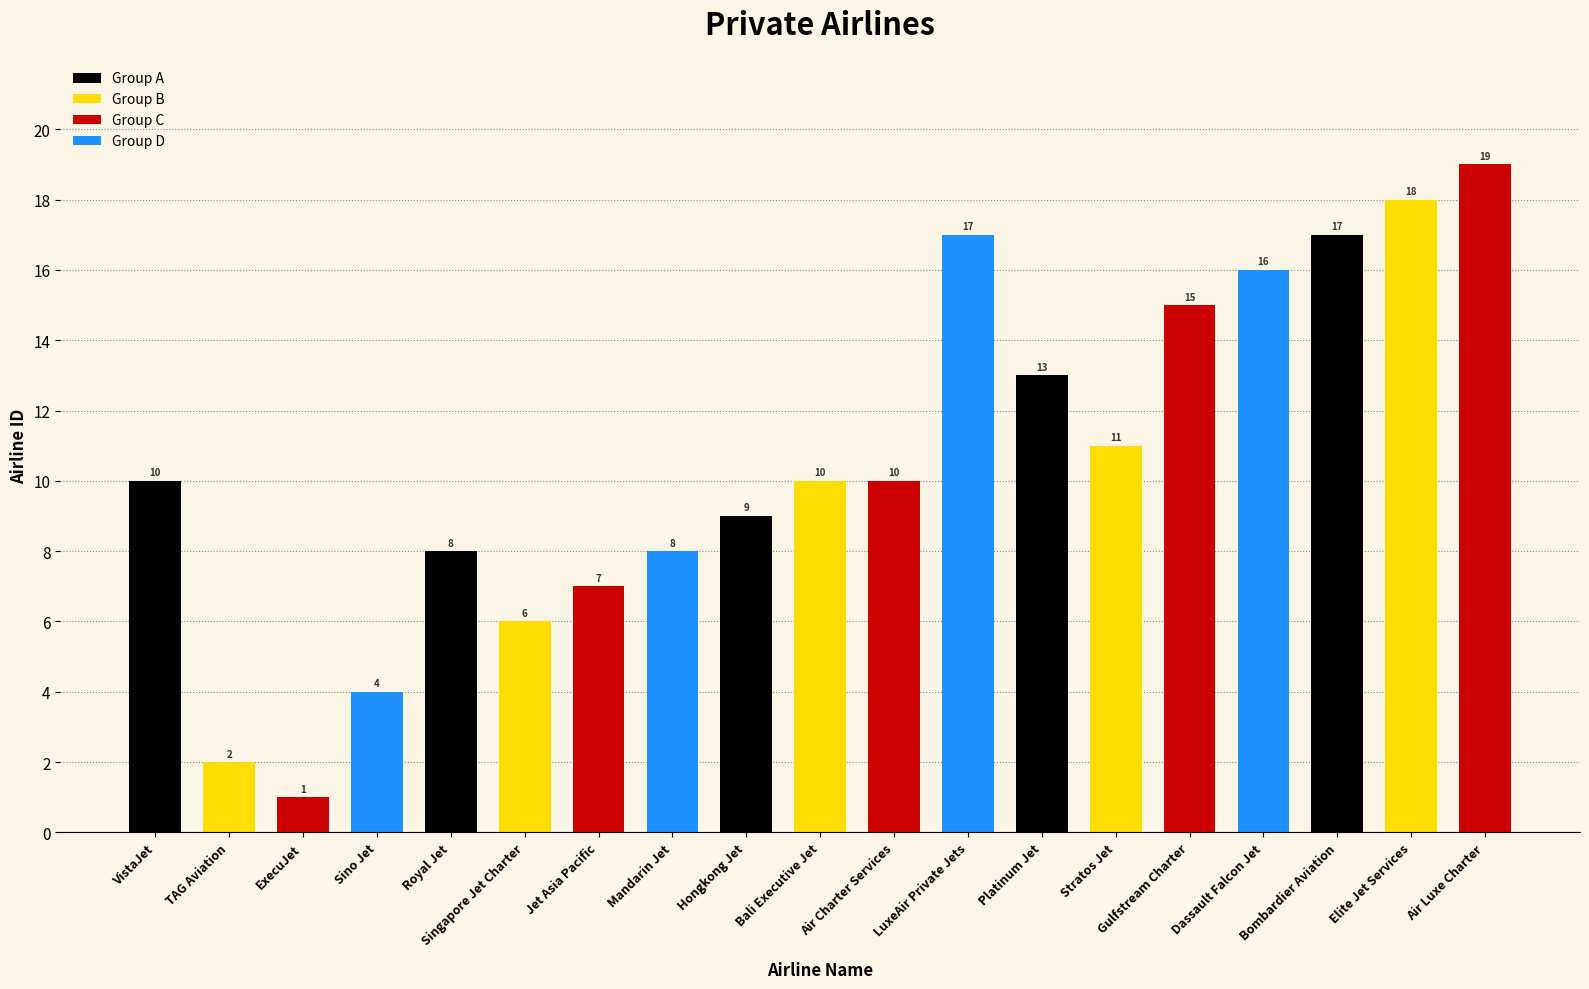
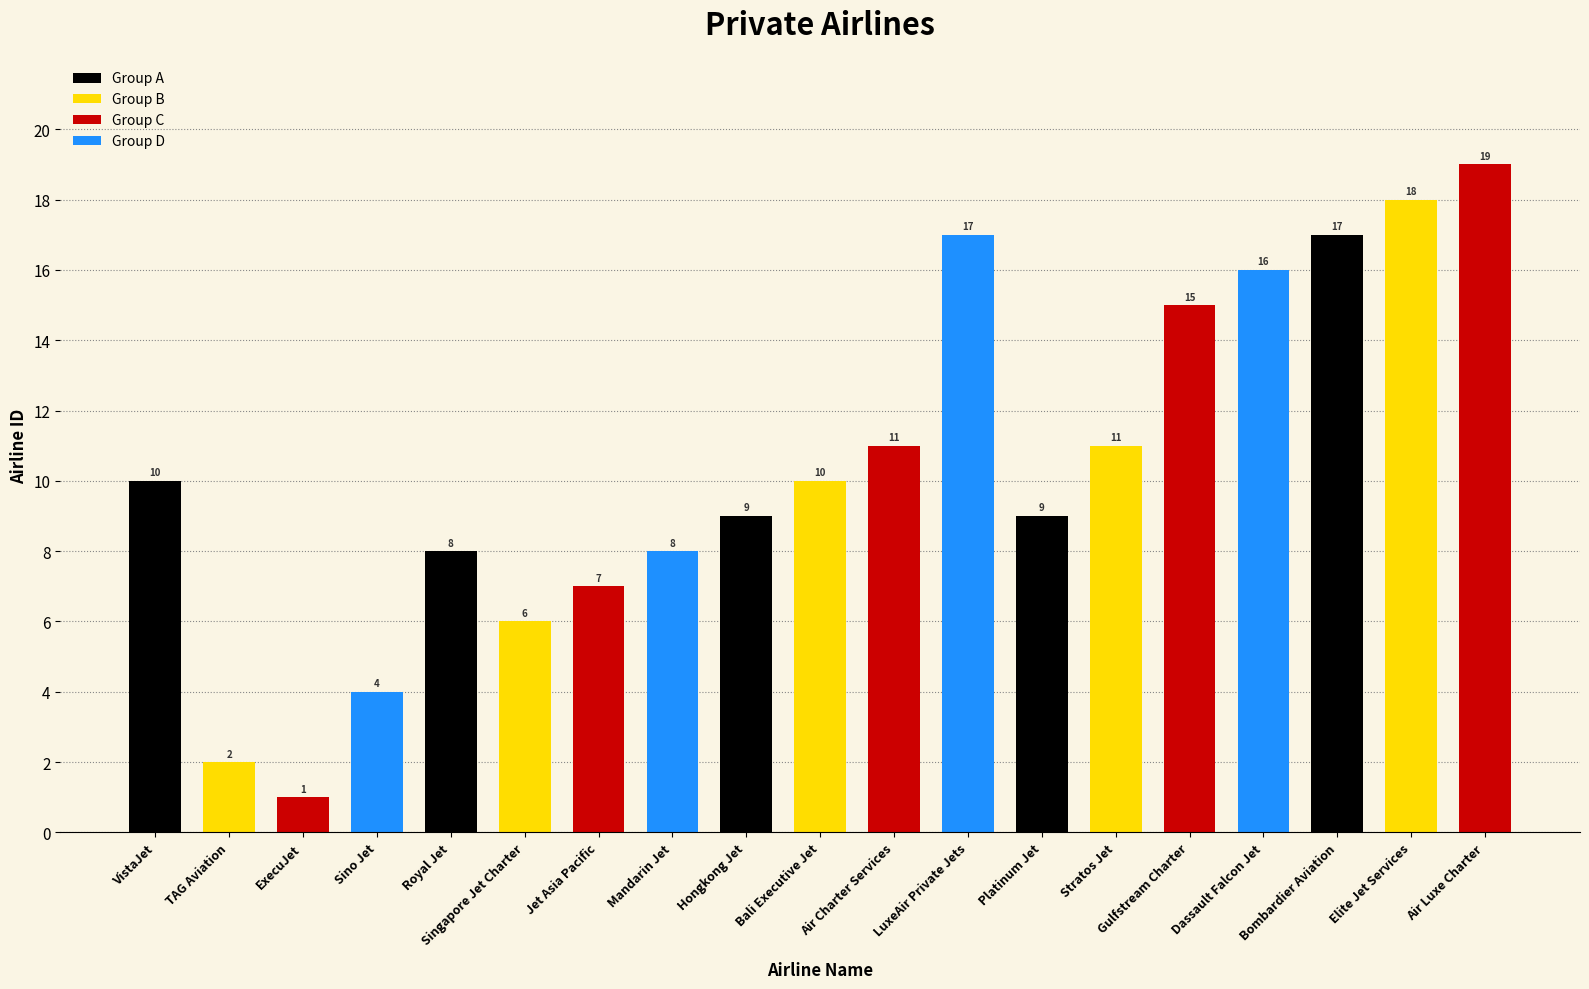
  {
    "VistaJet": 10,
    "TAG Aviation": 2,
    "ExecuJet": 1,
    "Sino Jet": 4,
    "Royal Jet": 8,
    "Singapore Jet Charter": 6,
    "Jet Asia Pacific": 7,
    "Mandarin Jet": 8,
    "Hongkong Jet": 9,
    "Bali Executive Jet": 10,
-   "Air Charter Services": 10,
+   "Air Charter Services": 11,
    "LuxeAir Private Jets": 17,
-   "Platinum Jet": 13,
+   "Platinum Jet": 9,
    "Stratos Jet": 11,
    "Gulfstream Charter": 15,
    "Dassault Falcon Jet": 16,
    "Bombardier Aviation": 17,
    "Elite Jet Services": 18,
    "Air Luxe Charter": 19
  }
